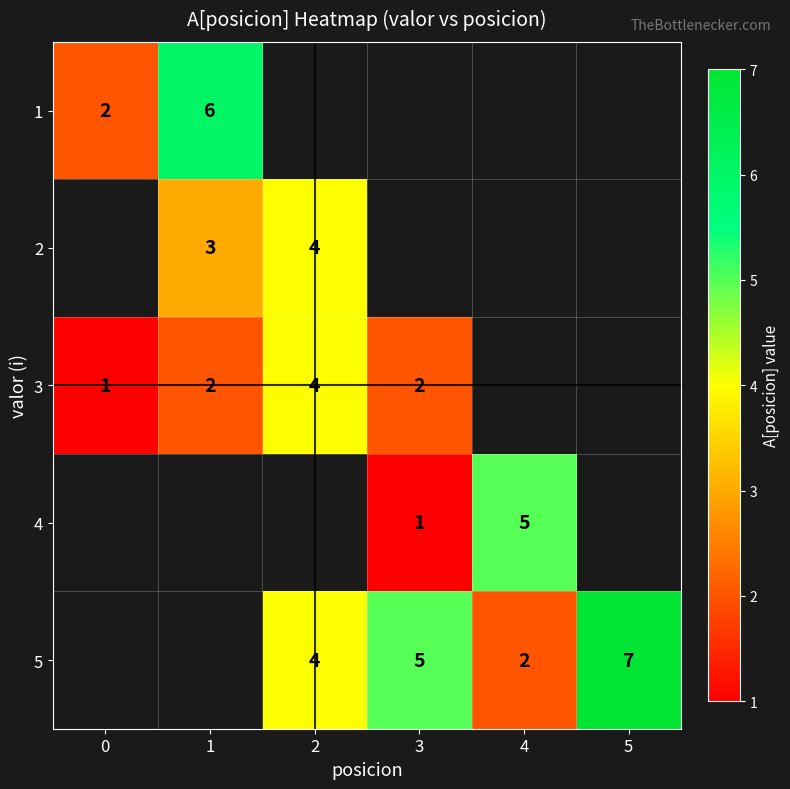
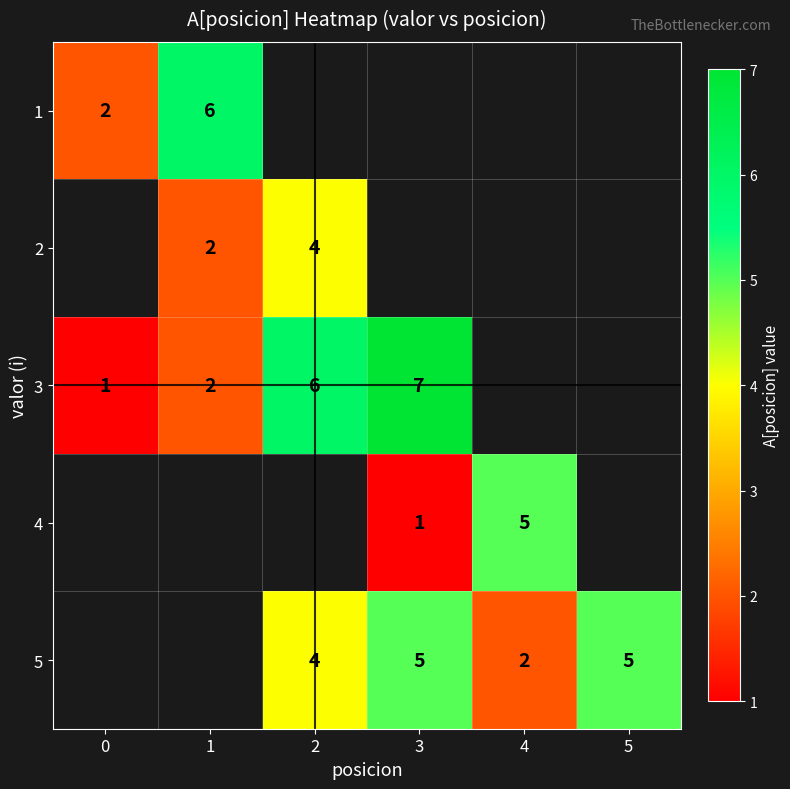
  {
    "1": {
      "0": 2,
      "1": 6
    },
    "2": {
-     "1": 3,
+     "1": 2,
      "2": 4
    },
    "3": {
      "0": 1,
      "1": 2,
-     "2": 4,
-     "3": 2
+     "2": 6,
+     "3": 7
    },
    "4": {
      "3": 1,
      "4": 5
    },
    "5": {
      "2": 4,
      "3": 5,
      "4": 2,
-     "5": 7
+     "5": 5
    }
  }
